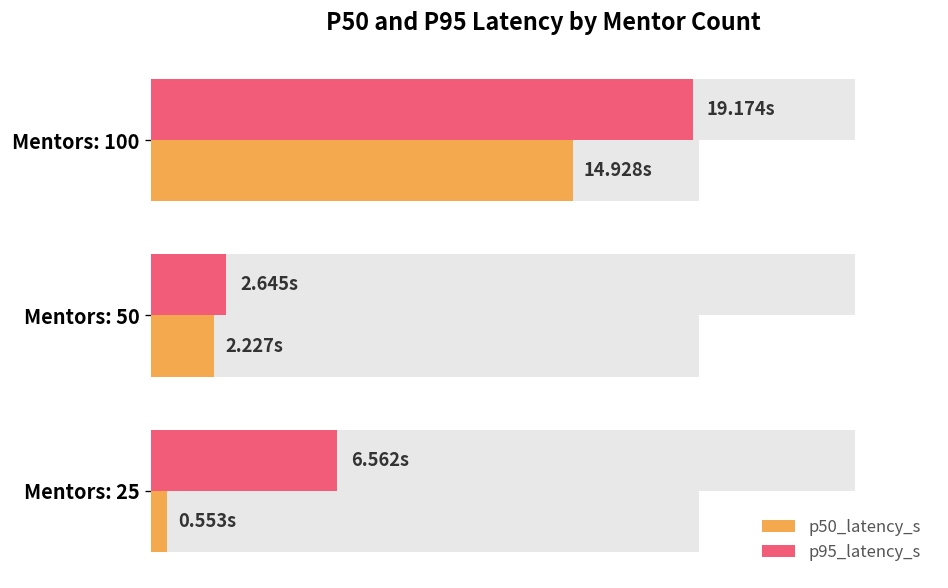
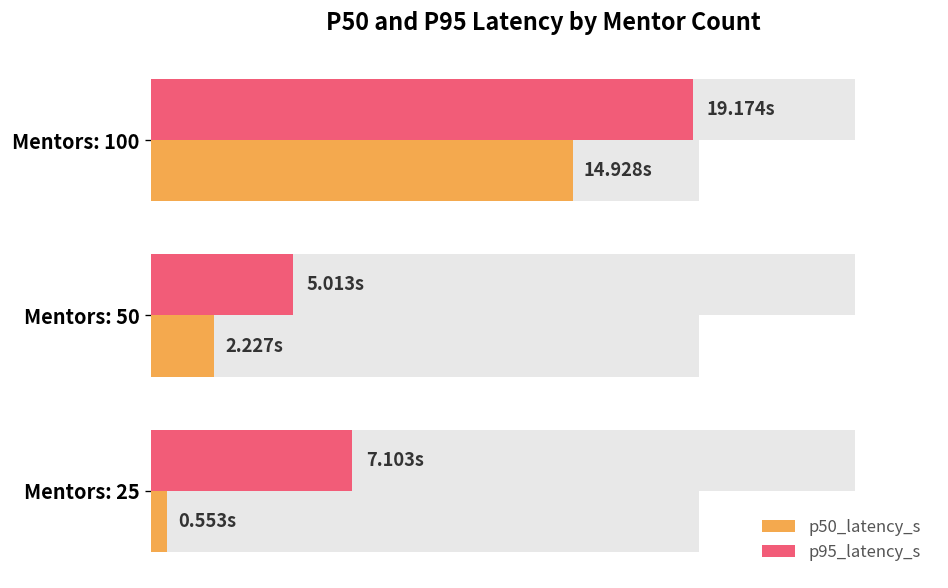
  {
    "p95_latency_s": {
-     "Mentors: 50": "2.645s",
-     "Mentors: 25": "6.562s"
+     "Mentors: 50": "5.013s",
+     "Mentors: 25": "7.103s"
    }
  }
